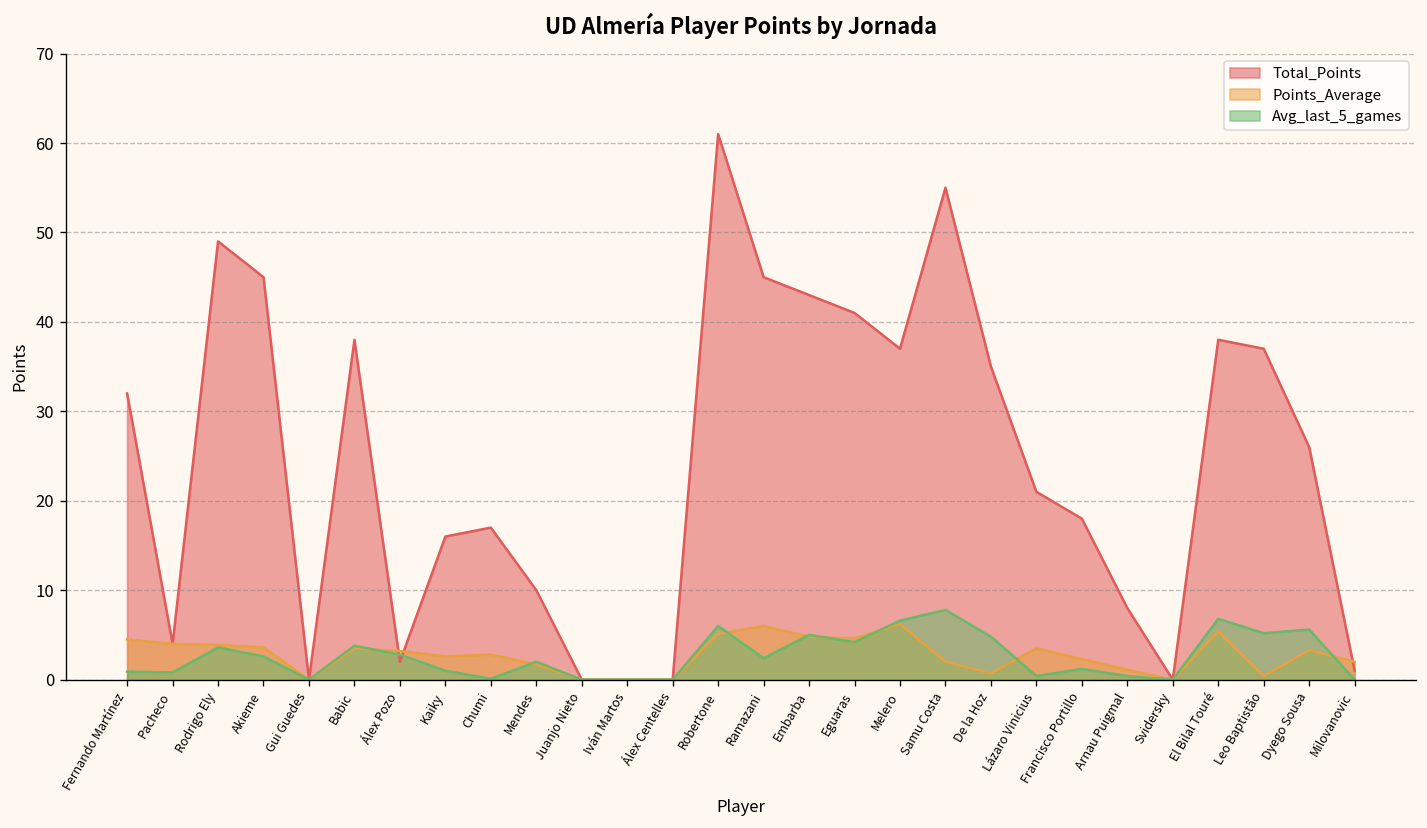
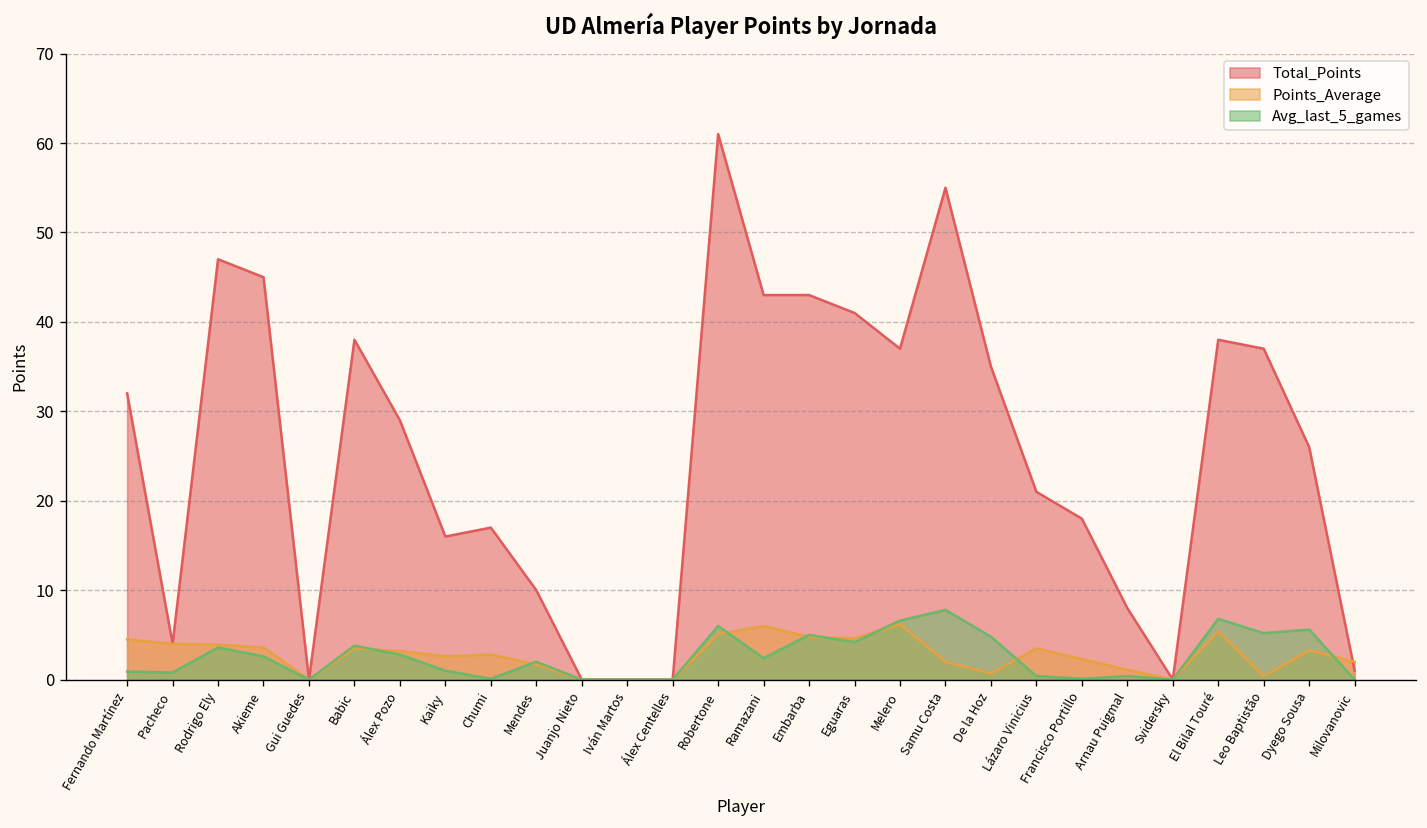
  {
    "Total_Points": {
      "Fernando Martínez": 32,
-     "Rodrigo Ely": 49,
+     "Rodrigo Ely": 47,
      "Akieme": 45,
      "Babic": 38,
-     "Álex Pozo": 2,
+     "Álex Pozo": 29,
      "Kaiky": 16,
      "Chumi": 17,
      "Mendes": 10,
      "Robertone": 61,
-     "Ramazani": 45,
+     "Ramazani": 43,
      "Embarba": 43,
      "Eguaras": 41,
      "Melero": 37,
      "Samu Costa": 55,
      "De la Hoz": 35,
      "Lázaro Vinicius": 21,
      "Francisco Portillo": 18,
      "Arnau Puigmal": 8,
      "El Bilal Touré": 38,
      "Leo Baptistão": 37,
      "Dyego Sousa": 26,
      "Milovanovic": 1
    },
    "Points_Average": {
      "Fernando Martínez": 5,
      "Akieme": 4,
      "Álex Pozo": 3,
      "Kaiky": 3,
      "Chumi": 3,
      "Robertone": 5,
      "Ramazani": 6,
      "Eguaras": 5,
      "Melero": 6,
      "Samu Costa": 2,
      "De la Hoz": 1,
      "Lázaro Vinicius": 4,
      "Francisco Portillo": 2,
      "Arnau Puigmal": 1,
      "El Bilal Touré": 5,
      "Leo Baptistão": 0,
      "Dyego Sousa": 3,
      "Milovanovic": 2
    },
    "Avg_last_5_games": {
      "Fernando Martínez": 1,
      "Pacheco": 1,
      "Akieme": 3,
      "Álex Pozo": 3,
      "Kaiky": 1,
      "Chumi": 0,
      "Robertone": 6,
      "Ramazani": 2,
      "Eguaras": 4,
      "Melero": 7,
      "Samu Costa": 8,
      "De la Hoz": 5,
      "Lázaro Vinicius": 0,
-     "Francisco Portillo": 1,
+     "Francisco Portillo": 0,
      "Arnau Puigmal": 0,
      "El Bilal Touré": 7,
      "Leo Baptistão": 5,
      "Dyego Sousa": 6,
      "Milovanovic": 0
    }
  }
